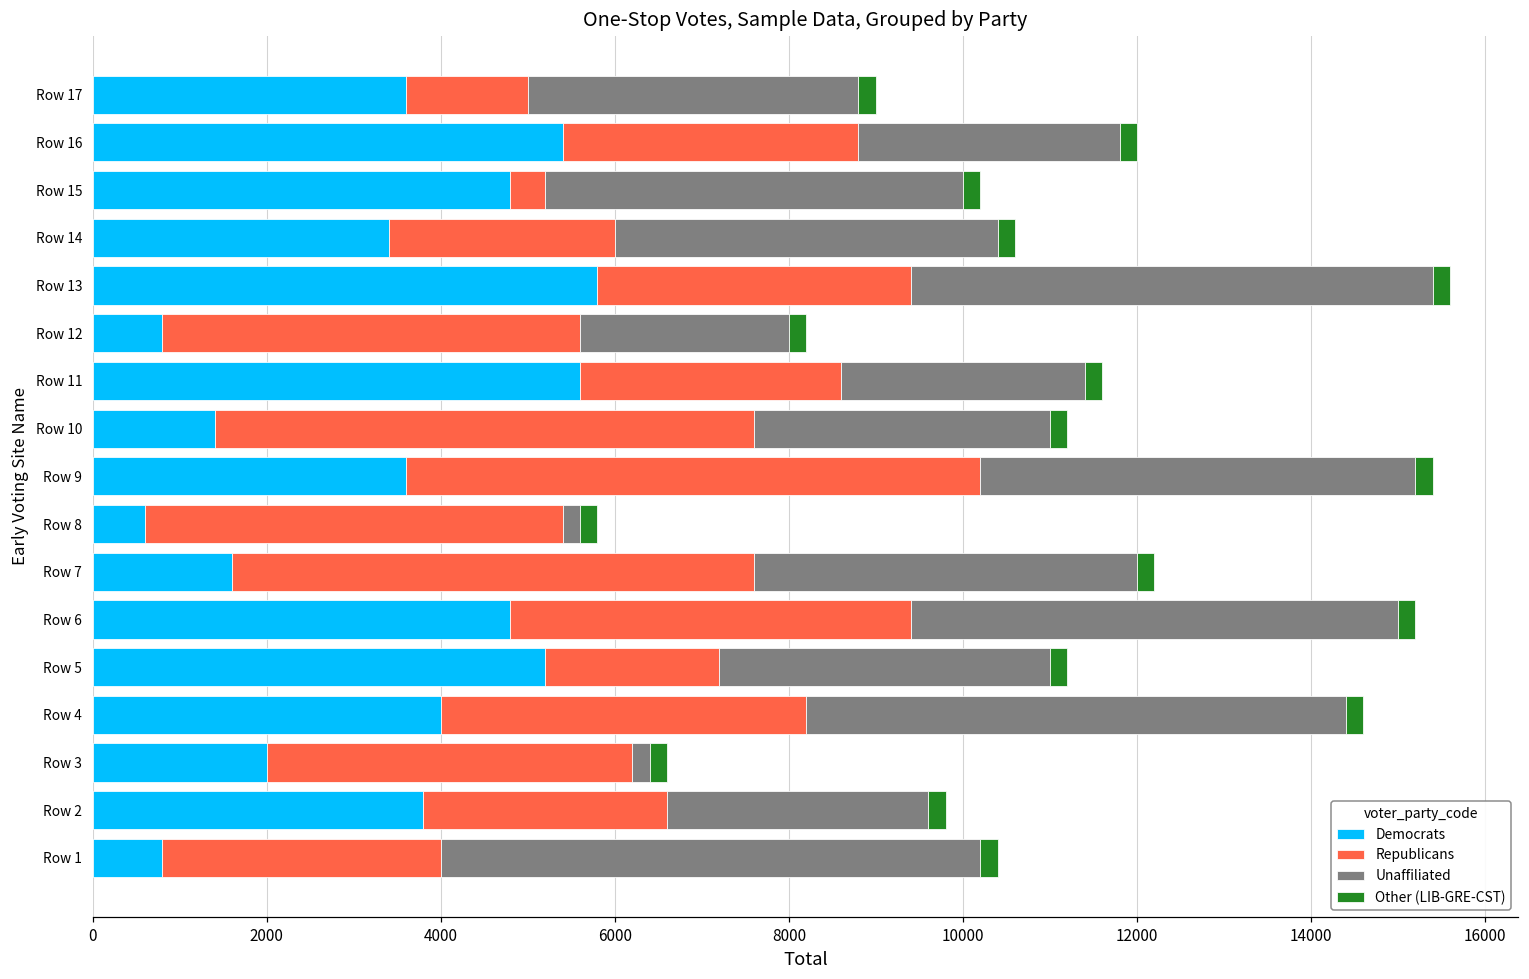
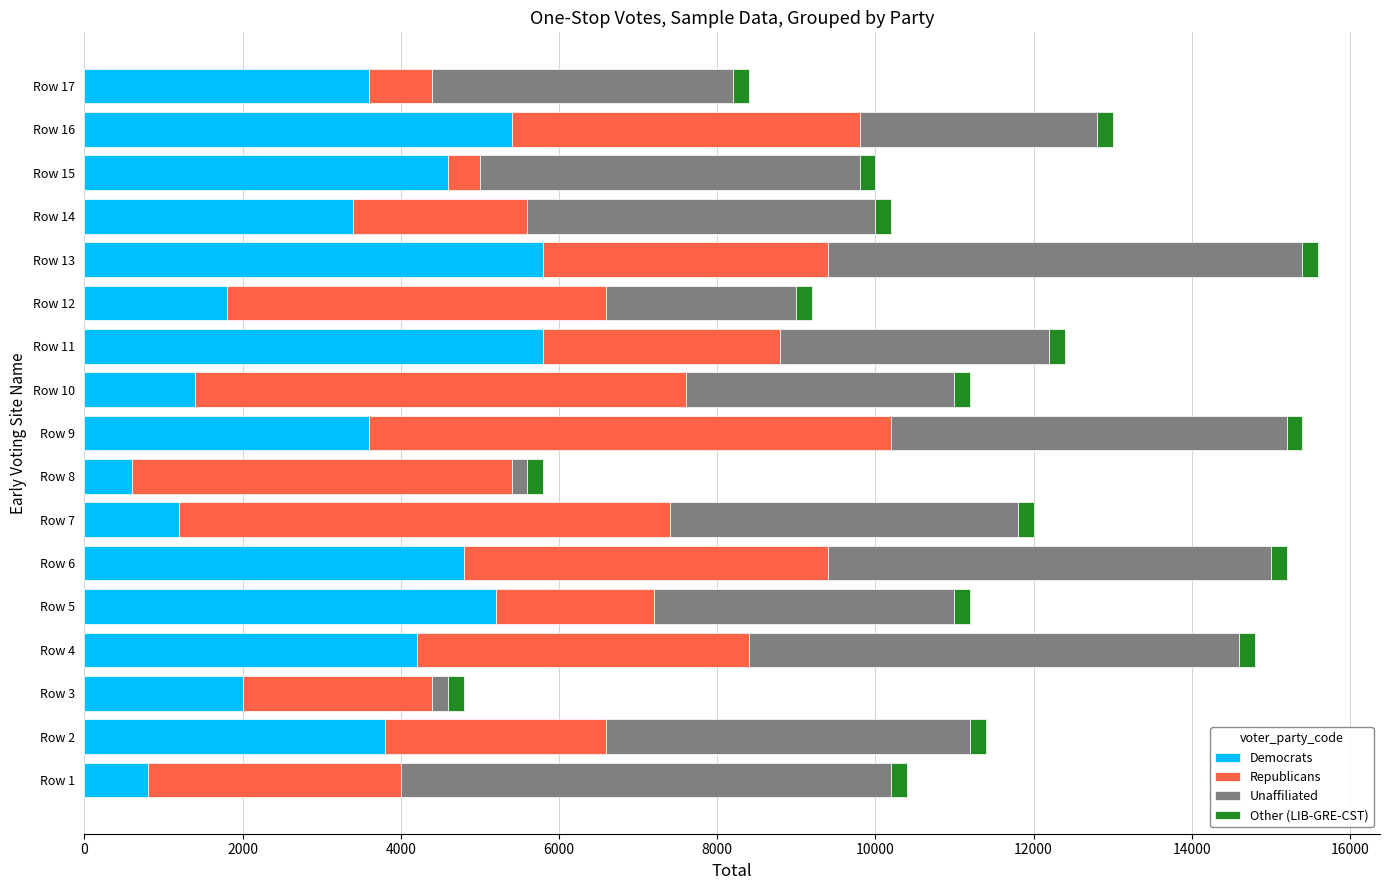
  {
    "Democrats": {
      "Row 17": 3600,
      "Row 16": 5400,
-     "Row 15": 4800,
+     "Row 15": 4600,
      "Row 14": 3400,
      "Row 13": 5800,
-     "Row 12": 800,
-     "Row 11": 5600,
+     "Row 12": 1800,
+     "Row 11": 5800,
      "Row 10": 1400,
      "Row 9": 3600,
      "Row 8": 600,
-     "Row 7": 1600,
+     "Row 7": 1200,
      "Row 6": 4800,
      "Row 5": 5200,
-     "Row 4": 4000,
+     "Row 4": 4200,
      "Row 3": 2000,
      "Row 2": 3800,
      "Row 1": 800
    },
    "Republicans": {
-     "Row 17": 1400,
-     "Row 16": 3400,
+     "Row 17": 800,
+     "Row 16": 4400,
      "Row 15": 400,
-     "Row 14": 2600,
+     "Row 14": 2200,
      "Row 13": 3600,
      "Row 12": 4800,
      "Row 11": 3000,
      "Row 10": 6200,
      "Row 9": 6600,
      "Row 8": 4800,
-     "Row 7": 6000,
+     "Row 7": 6200,
      "Row 6": 4600,
      "Row 5": 2000,
      "Row 4": 4200,
-     "Row 3": 4200,
+     "Row 3": 2400,
      "Row 2": 2800,
      "Row 1": 3200
    },
    "Unaffiliated": {
      "Row 17": 3800,
      "Row 16": 3000,
      "Row 15": 4800,
      "Row 14": 4400,
      "Row 13": 6000,
      "Row 12": 2400,
-     "Row 11": 2800,
+     "Row 11": 3400,
      "Row 10": 3400,
      "Row 9": 5000,
      "Row 8": 200,
      "Row 7": 4400,
      "Row 6": 5600,
      "Row 5": 3800,
      "Row 4": 6200,
      "Row 3": 200,
-     "Row 2": 3000,
+     "Row 2": 4600,
      "Row 1": 6200
    },
    "Other (LIB-GRE-CST)": {
      "Row 17": 200,
      "Row 16": 200,
      "Row 15": 200,
      "Row 14": 200,
      "Row 13": 200,
      "Row 12": 200,
      "Row 11": 200,
      "Row 10": 200,
      "Row 9": 200,
      "Row 8": 200,
      "Row 7": 200,
      "Row 6": 200,
      "Row 5": 200,
      "Row 4": 200,
      "Row 3": 200,
      "Row 2": 200,
      "Row 1": 200
    }
  }
